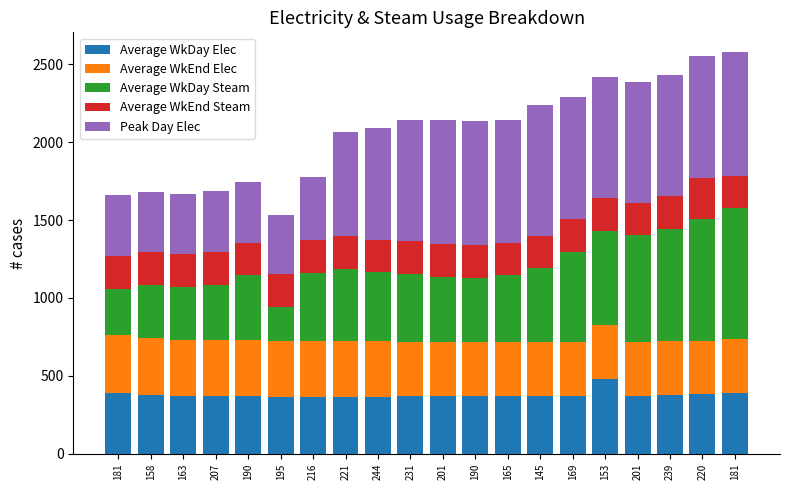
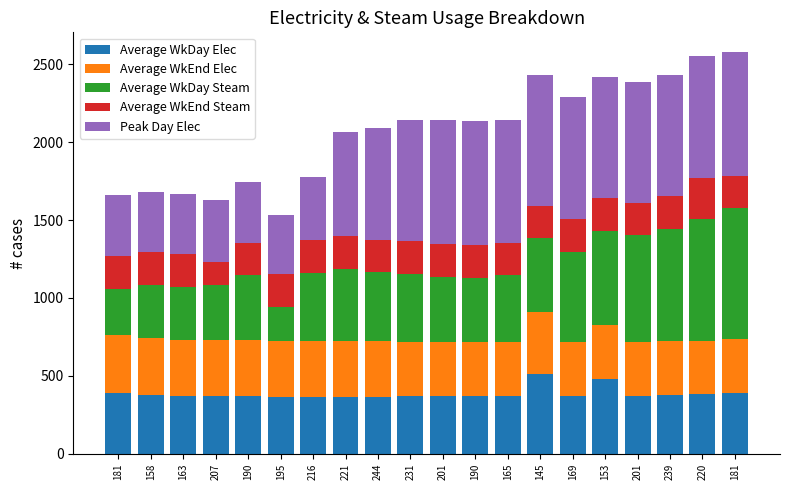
  {
    "Average WkDay Elec": {
      "158": 380,
      "163": 370,
      "207": 370,
      "195": 370,
      "216": 370,
      "221": 370,
      "244": 370,
      "231": 370,
      "165": 370,
-     "145": 370,
+     "145": 510,
      "169": 370,
      "153": 480,
      "239": 380,
      "220": 380
    },
    "Average WkEnd Elec": {
      "158": 360,
      "163": 360,
      "207": 360,
      "195": 360,
      "216": 360,
      "221": 360,
      "244": 350,
      "231": 350,
      "165": 350,
-     "145": 350,
+     "145": 400,
      "169": 350,
      "153": 350,
      "239": 350,
      "220": 350
    },
    "Average WkDay Steam": {
      "158": 340,
      "163": 340,
      "207": 350,
      "195": 220,
      "216": 440,
      "221": 460,
      "244": 440,
      "231": 440,
      "165": 430,
      "145": 470,
      "169": 580,
      "153": 600,
      "239": 720,
      "220": 780
    },
    "Average WkEnd Steam": {
      "158": 210,
      "163": 210,
-     "207": 210,
+     "207": 150,
      "195": 210,
      "216": 210,
      "221": 210,
      "244": 210,
      "231": 210,
      "165": 210,
      "145": 210,
      "169": 210,
      "153": 210,
      "239": 210,
      "220": 260
    },
    "Peak Day Elec": {
      "158": 390,
      "163": 390,
      "207": 390,
      "195": 380,
      "216": 410,
      "221": 670,
      "244": 710,
      "231": 780,
      "165": 790,
      "145": 840,
      "169": 780,
      "153": 780,
      "239": 770,
      "220": 780
    }
  }
